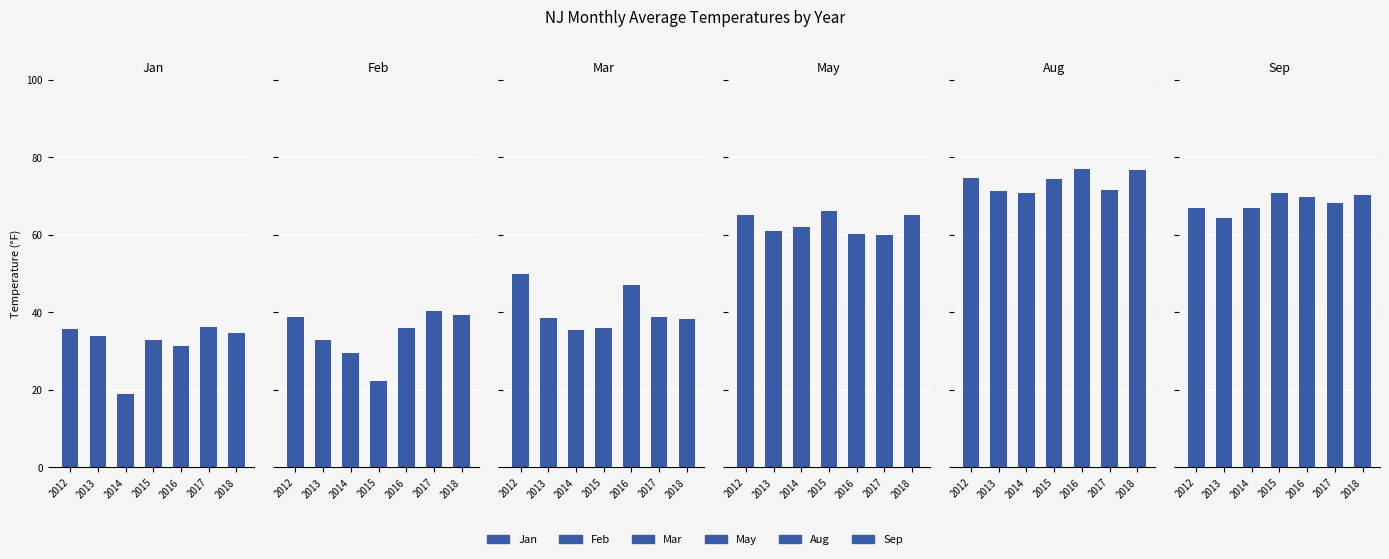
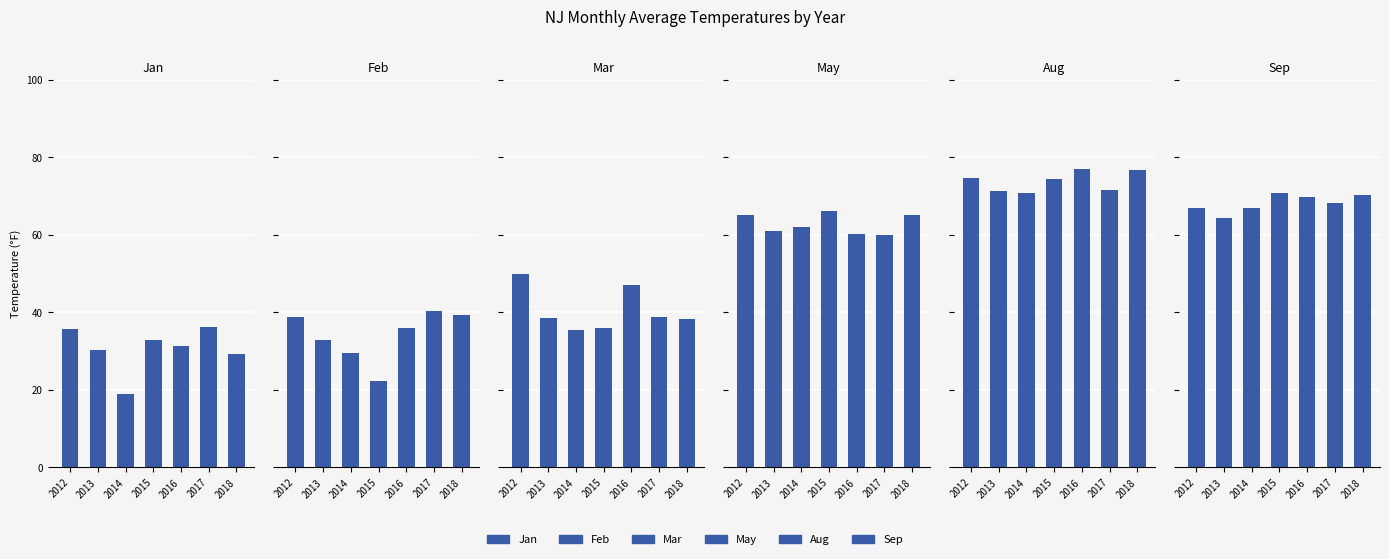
  {
    "Jan": {
      "2012": 36,
-     "2013": 34,
+     "2013": 30,
      "2014": 19,
      "2015": 33,
      "2016": 31,
      "2017": 36,
-     "2018": 35
+     "2018": 29
    }
  }
